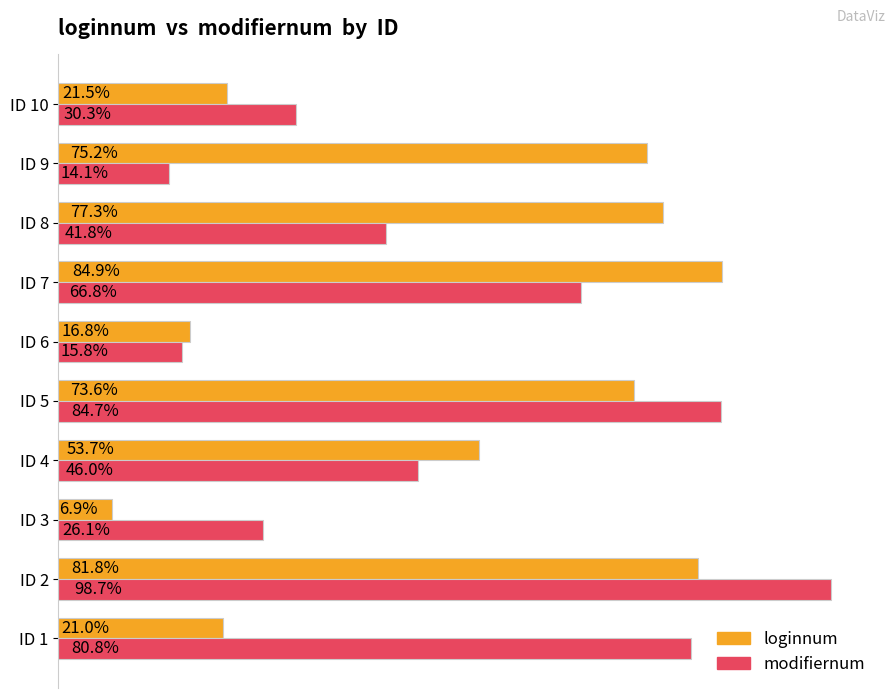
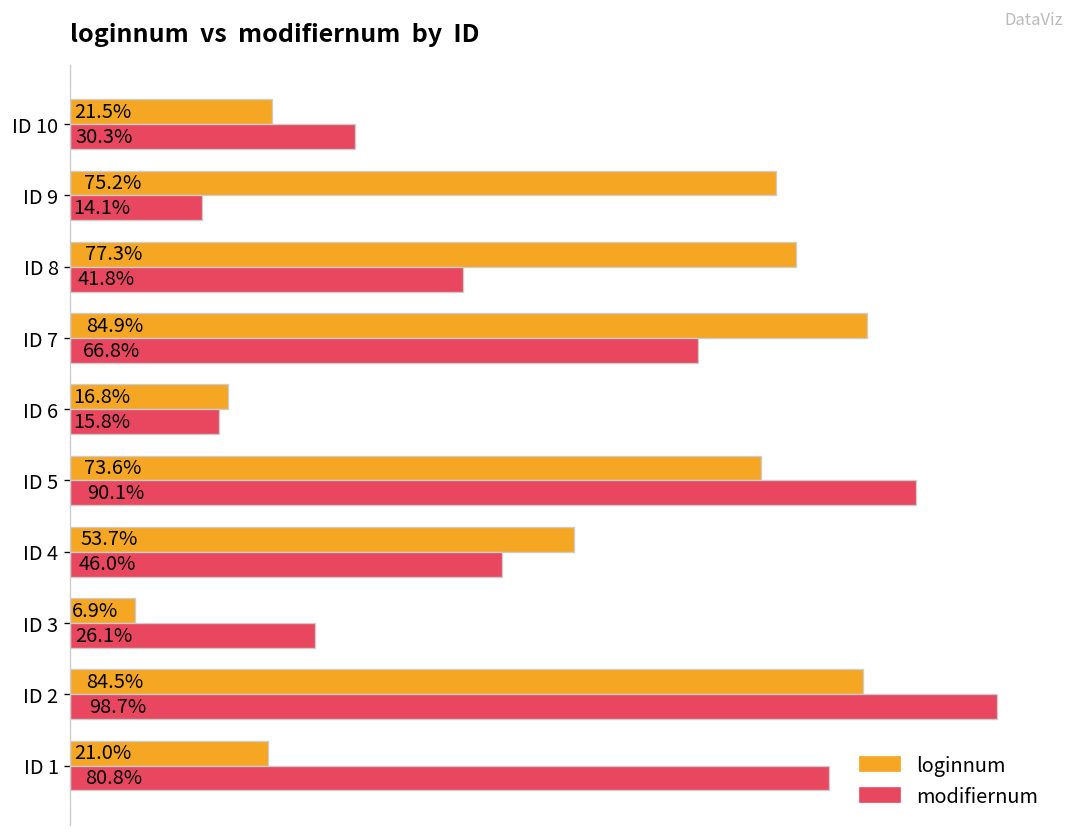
  {
    "loginnum": {
      "ID 10": "21.5%",
      "ID 9": "75.2%",
      "ID 8": "77.3%",
      "ID 7": "84.9%",
      "ID 6": "16.8%",
      "ID 5": "73.6%",
      "ID 4": "53.7%",
      "ID 3": "6.9%",
-     "ID 2": "81.8%",
+     "ID 2": "84.5%",
      "ID 1": "21.0%"
    },
    "modifiernum": {
      "ID 10": "30.3%",
      "ID 9": "14.1%",
      "ID 8": "41.8%",
      "ID 7": "66.8%",
      "ID 6": "15.8%",
-     "ID 5": "84.7%",
+     "ID 5": "90.1%",
      "ID 4": "46.0%",
      "ID 3": "26.1%",
      "ID 2": "98.7%",
      "ID 1": "80.8%"
    }
  }
